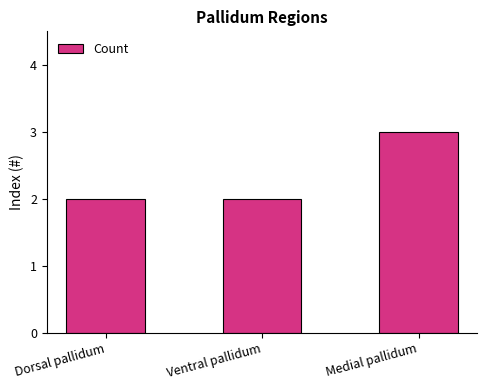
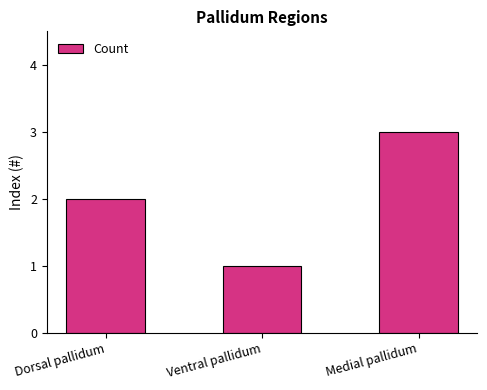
  {
    "Dorsal pallidum": 2,
-   "Ventral pallidum": 2,
+   "Ventral pallidum": 1,
    "Medial pallidum": 3
  }
